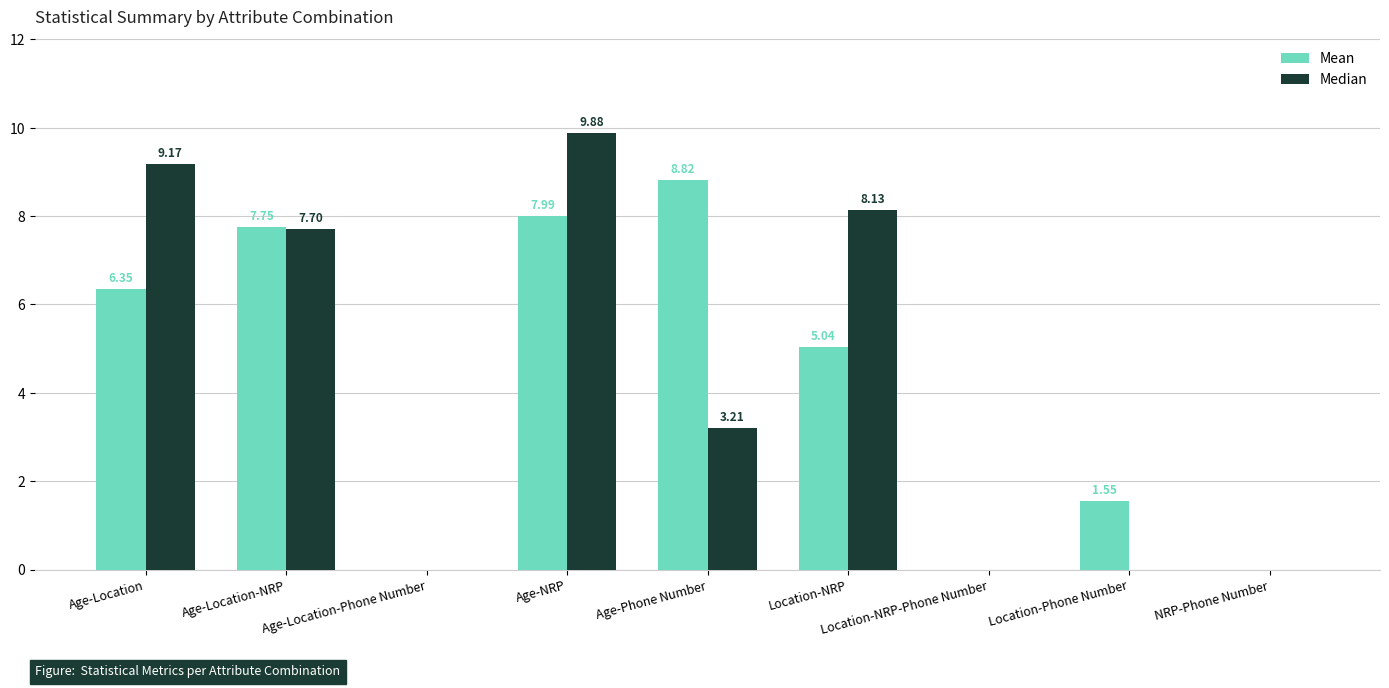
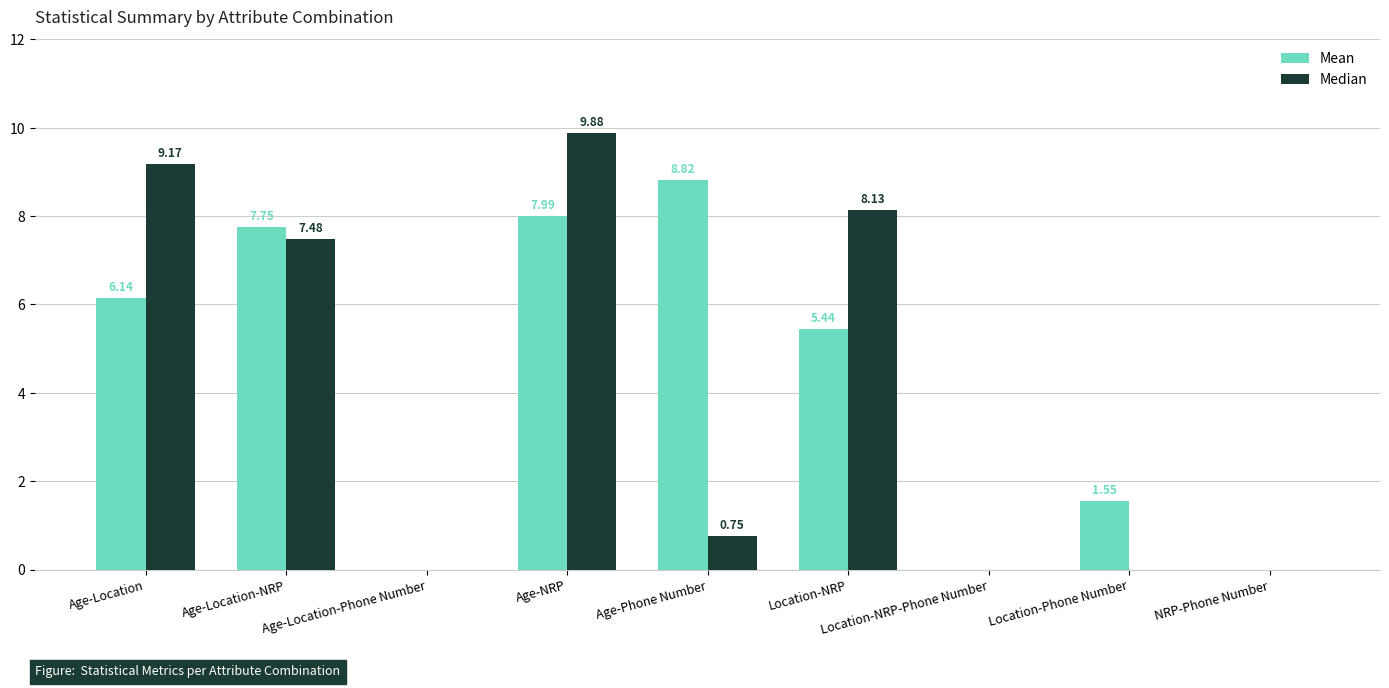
  {
    "Mean": {
-     "Age-Location": 6.35,
+     "Age-Location": 6.14,
      "Age-Location-NRP": 7.75,
      "Age-NRP": 7.99,
      "Age-Phone Number": 8.82,
-     "Location-NRP": 5.04,
+     "Location-NRP": 5.44,
      "Location-Phone Number": 1.55
    },
    "Median": {
      "Age-Location": 9.17,
-     "Age-Location-NRP": 7.70,
+     "Age-Location-NRP": 7.48,
      "Age-NRP": 9.88,
-     "Age-Phone Number": 3.21,
+     "Age-Phone Number": 0.75,
      "Location-NRP": 8.13
    }
  }
